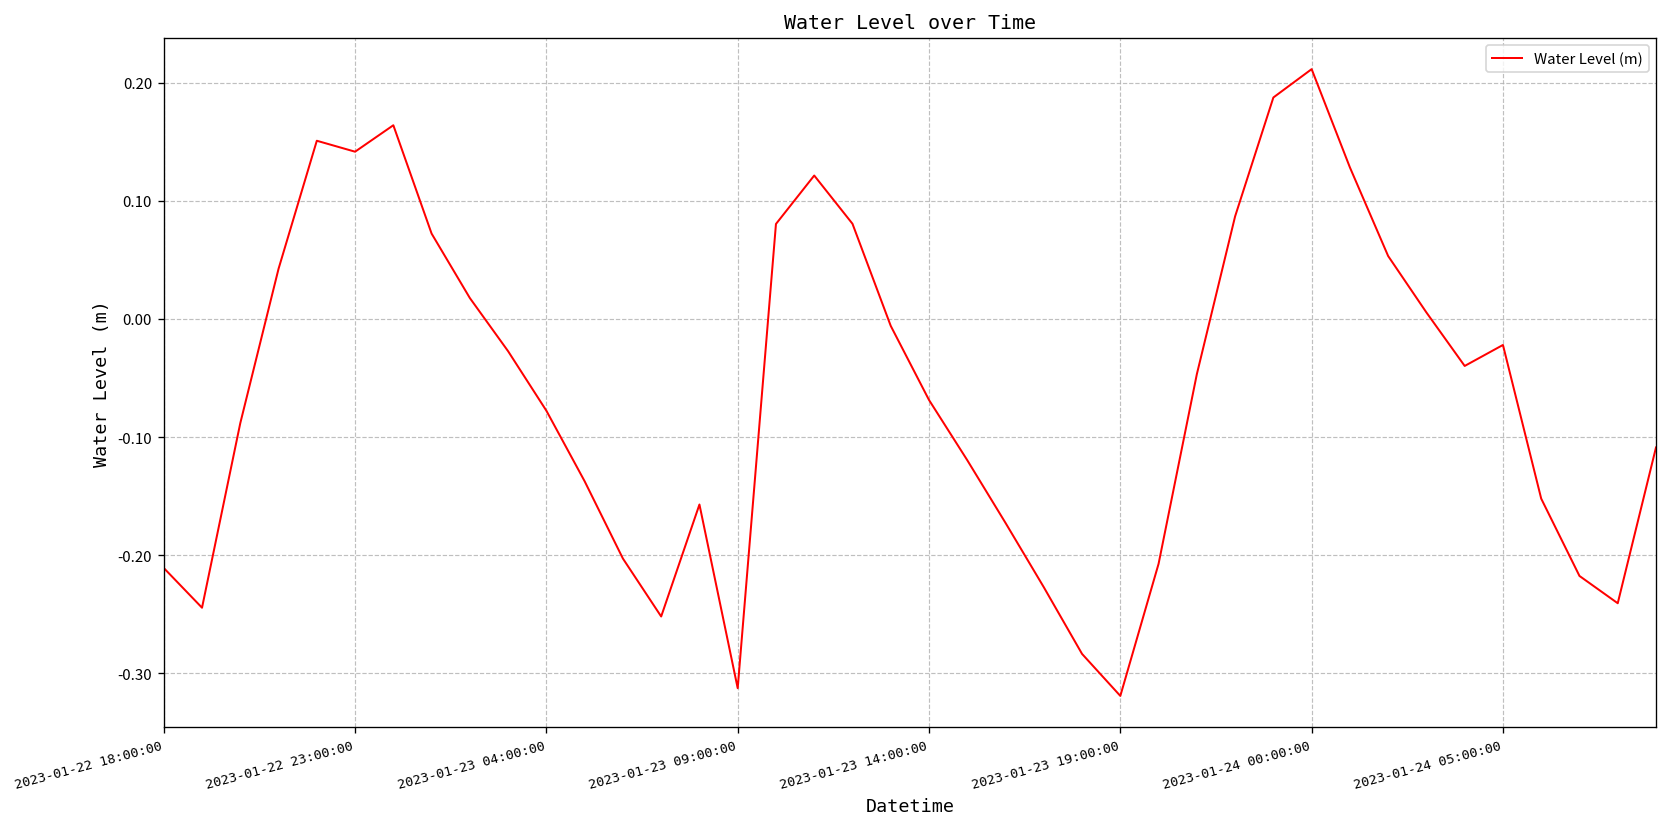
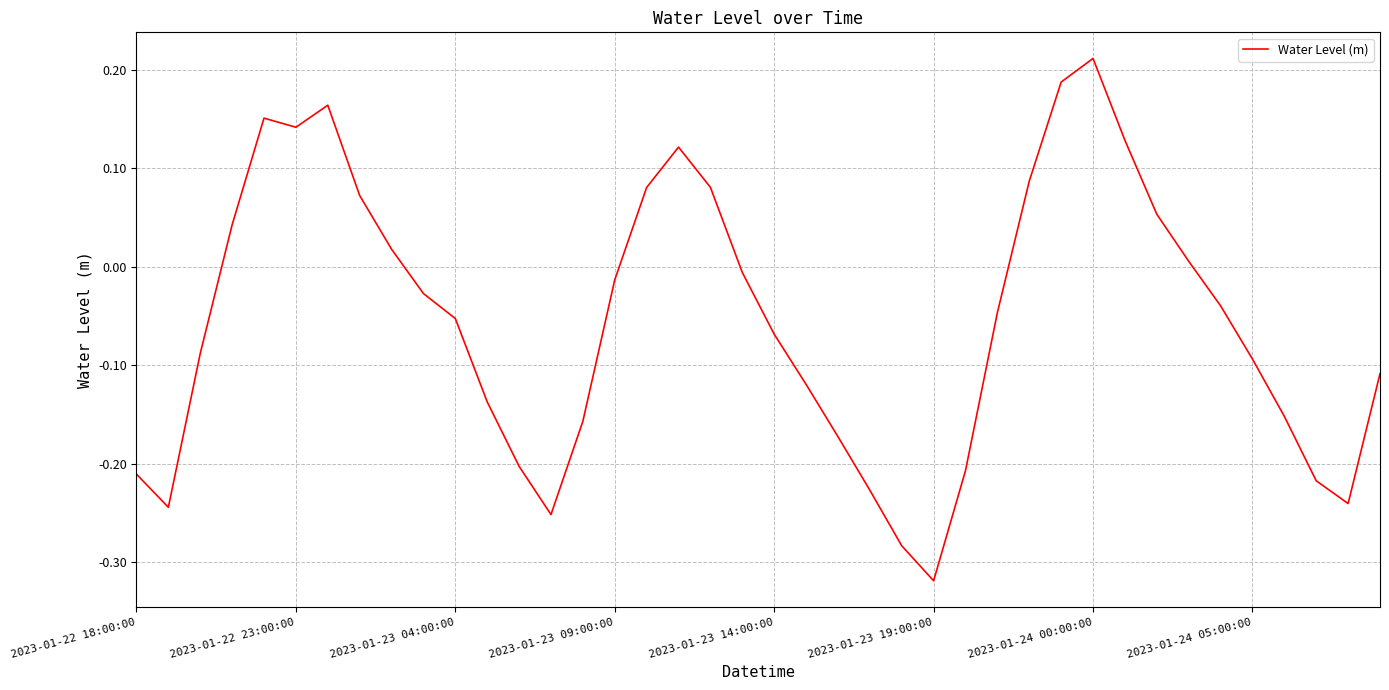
  {
    "2023-01-22 18:00:00": -0.21,
    "2023-01-22 23:00:00": 0.14,
-   "2023-01-23 04:00:00": -0.08,
-   "2023-01-23 09:00:00": -0.31,
+   "2023-01-23 04:00:00": -0.05,
+   "2023-01-23 09:00:00": -0.01,
    "2023-01-23 14:00:00": -0.07,
    "2023-01-23 19:00:00": -0.32,
    "2023-01-24 00:00:00": 0.21,
-   "2023-01-24 05:00:00": -0.02
+   "2023-01-24 05:00:00": -0.09
  }
